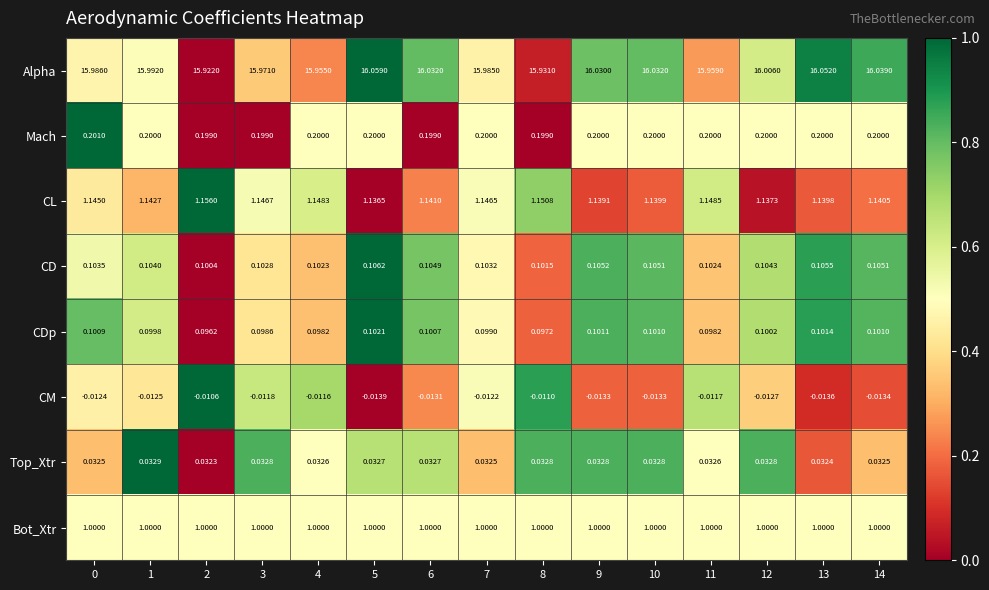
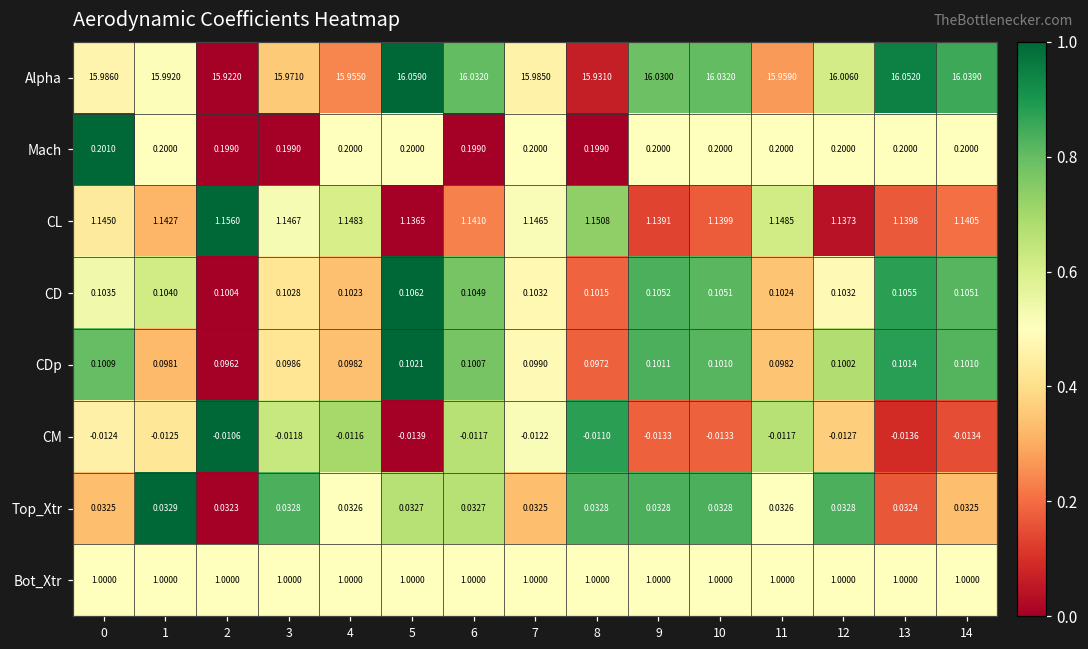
  {
    "Alpha": {
      "0": 15.9860,
      "1": 15.9920,
      "2": 15.9220,
      "3": 15.9710,
      "4": 15.9550,
      "5": 16.0590,
      "6": 16.0320,
      "7": 15.9850,
      "8": 15.9310,
      "9": 16.0300,
      "10": 16.0320,
      "11": 15.9590,
      "12": 16.0060,
      "13": 16.0520,
      "14": 16.0390
    },
    "Mach": {
      "0": 0.2010,
      "1": 0.2000,
      "2": 0.1990,
      "3": 0.1990,
      "4": 0.2000,
      "5": 0.2000,
      "6": 0.1990,
      "7": 0.2000,
      "8": 0.1990,
      "9": 0.2000,
      "10": 0.2000,
      "11": 0.2000,
      "12": 0.2000,
      "13": 0.2000,
      "14": 0.2000
    },
    "CL": {
      "0": 1.1450,
      "1": 1.1427,
      "2": 1.1560,
      "3": 1.1467,
      "4": 1.1483,
      "5": 1.1365,
      "6": 1.1410,
      "7": 1.1465,
      "8": 1.1508,
      "9": 1.1391,
      "10": 1.1399,
      "11": 1.1485,
      "12": 1.1373,
      "13": 1.1398,
      "14": 1.1405
    },
    "CD": {
      "0": 0.1035,
      "1": 0.1040,
      "2": 0.1004,
      "3": 0.1028,
      "4": 0.1023,
      "5": 0.1062,
      "6": 0.1049,
      "7": 0.1032,
      "8": 0.1015,
      "9": 0.1052,
      "10": 0.1051,
      "11": 0.1024,
-     "12": 0.1043,
+     "12": 0.1032,
      "13": 0.1055,
      "14": 0.1051
    },
    "CDp": {
      "0": 0.1009,
-     "1": 0.0998,
+     "1": 0.0981,
      "2": 0.0962,
      "3": 0.0986,
      "4": 0.0982,
      "5": 0.1021,
      "6": 0.1007,
      "7": 0.0990,
      "8": 0.0972,
      "9": 0.1011,
      "10": 0.1010,
      "11": 0.0982,
      "12": 0.1002,
      "13": 0.1014,
      "14": 0.1010
    },
    "CM": {
      "0": -0.0124,
      "1": -0.0125,
      "2": -0.0106,
      "3": -0.0118,
      "4": -0.0116,
      "5": -0.0139,
-     "6": -0.0131,
+     "6": -0.0117,
      "7": -0.0122,
      "8": -0.0110,
      "9": -0.0133,
      "10": -0.0133,
      "11": -0.0117,
      "12": -0.0127,
      "13": -0.0136,
      "14": -0.0134
    },
    "Top_Xtr": {
      "0": 0.0325,
      "1": 0.0329,
      "2": 0.0323,
      "3": 0.0328,
      "4": 0.0326,
      "5": 0.0327,
      "6": 0.0327,
      "7": 0.0325,
      "8": 0.0328,
      "9": 0.0328,
      "10": 0.0328,
      "11": 0.0326,
      "12": 0.0328,
      "13": 0.0324,
      "14": 0.0325
    },
    "Bot_Xtr": {
      "0": 1.0000,
      "1": 1.0000,
      "2": 1.0000,
      "3": 1.0000,
      "4": 1.0000,
      "5": 1.0000,
      "6": 1.0000,
      "7": 1.0000,
      "8": 1.0000,
      "9": 1.0000,
      "10": 1.0000,
      "11": 1.0000,
      "12": 1.0000,
      "13": 1.0000,
      "14": 1.0000
    }
  }
